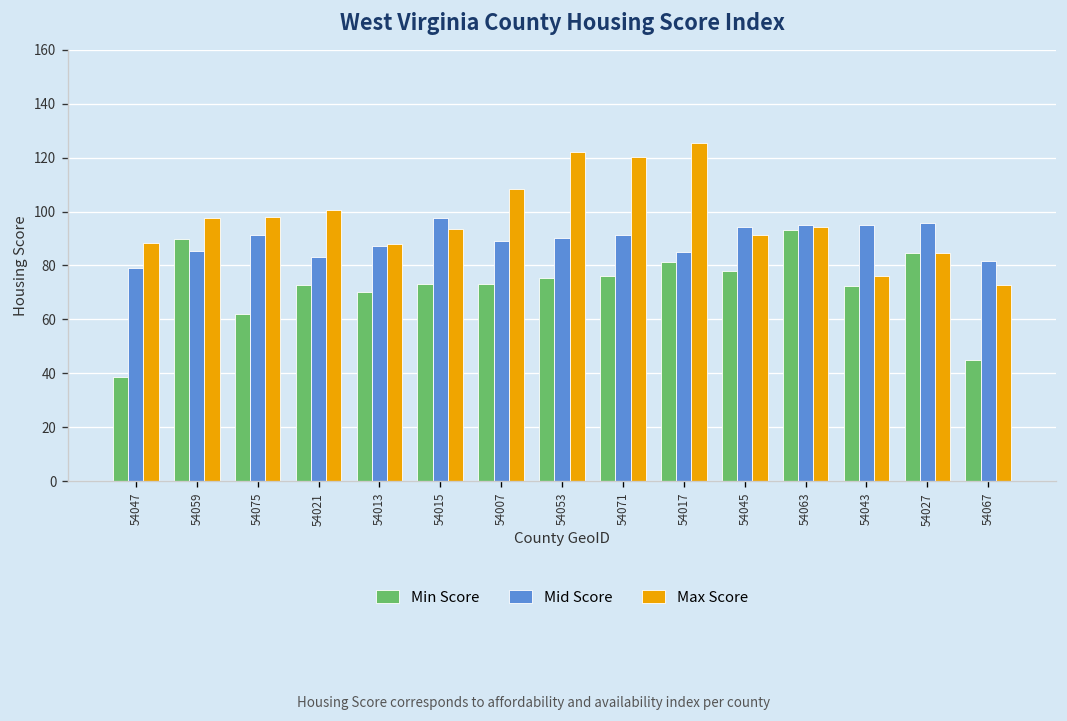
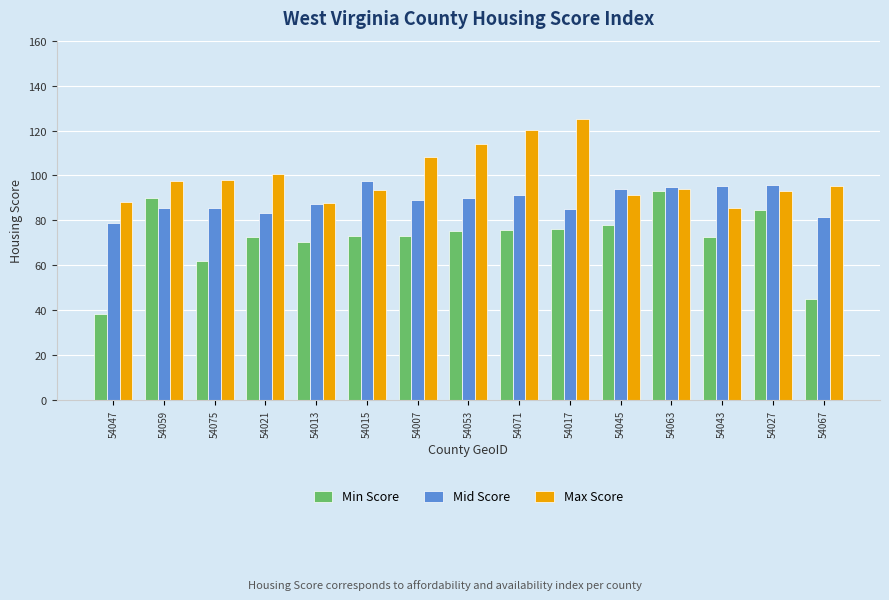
  {
    "Min Score": {
      "54047": 38,
      "54059": 90,
      "54075": 62,
      "54021": 73,
      "54013": 70,
      "54015": 73,
      "54007": 73,
      "54053": 75,
      "54071": 76,
-     "54017": 81,
+     "54017": 76,
      "54045": 78,
      "54063": 93,
      "54043": 73,
      "54027": 84,
      "54067": 45
    },
    "Mid Score": {
      "54047": 79,
      "54059": 85,
-     "54075": 91,
+     "54075": 86,
      "54021": 83,
      "54013": 87,
      "54015": 98,
      "54007": 89,
      "54053": 90,
      "54071": 91,
      "54017": 85,
      "54045": 94,
      "54063": 95,
      "54043": 95,
      "54027": 96,
      "54067": 82
    },
    "Max Score": {
      "54047": 88,
      "54059": 98,
      "54075": 98,
      "54021": 101,
      "54013": 88,
      "54015": 94,
      "54007": 108,
-     "54053": 122,
+     "54053": 114,
      "54071": 120,
      "54017": 125,
      "54045": 91,
      "54063": 94,
-     "54043": 76,
-     "54027": 84,
-     "54067": 73
+     "54043": 86,
+     "54027": 93,
+     "54067": 95
    }
  }
